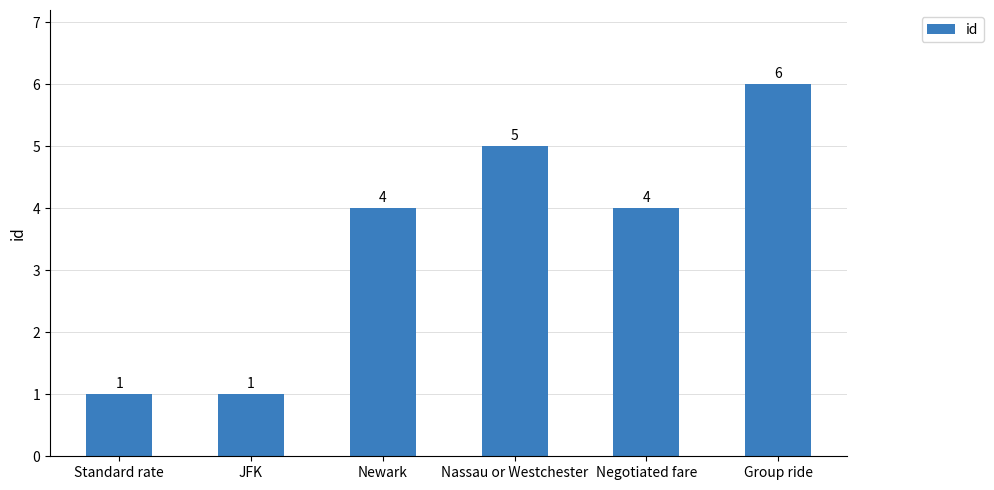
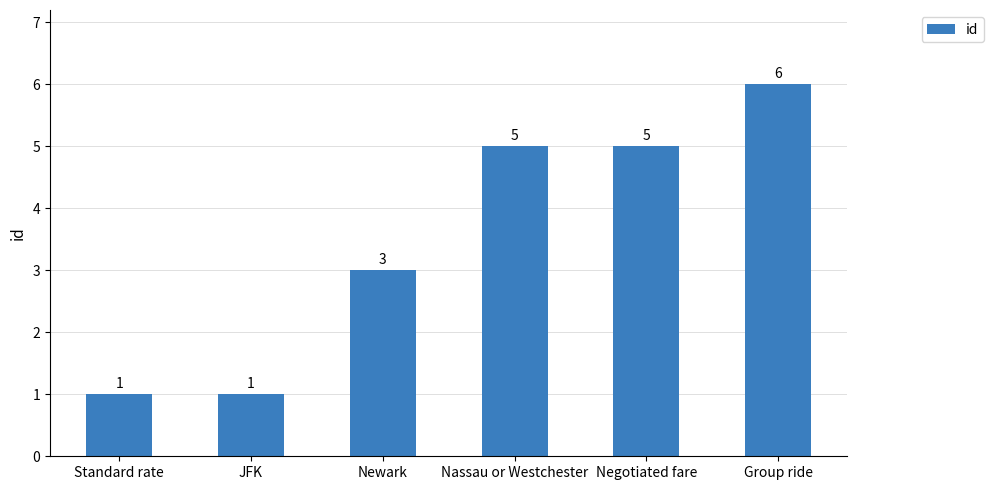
  {
    "Standard rate": 1,
    "JFK": 1,
-   "Newark": 4,
+   "Newark": 3,
    "Nassau or Westchester": 5,
-   "Negotiated fare": 4,
+   "Negotiated fare": 5,
    "Group ride": 6
  }
